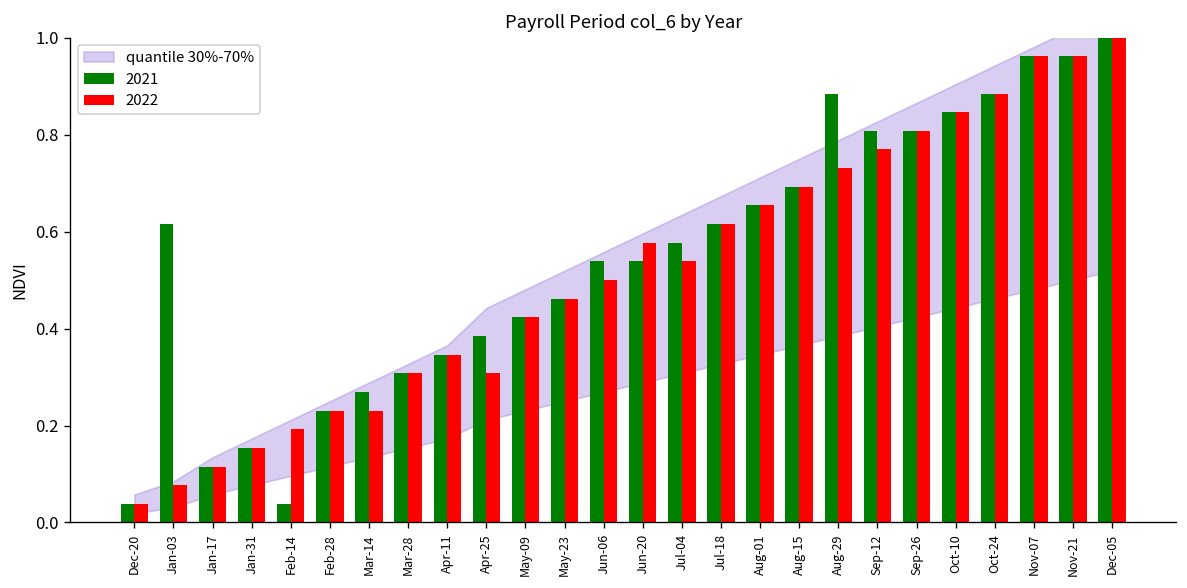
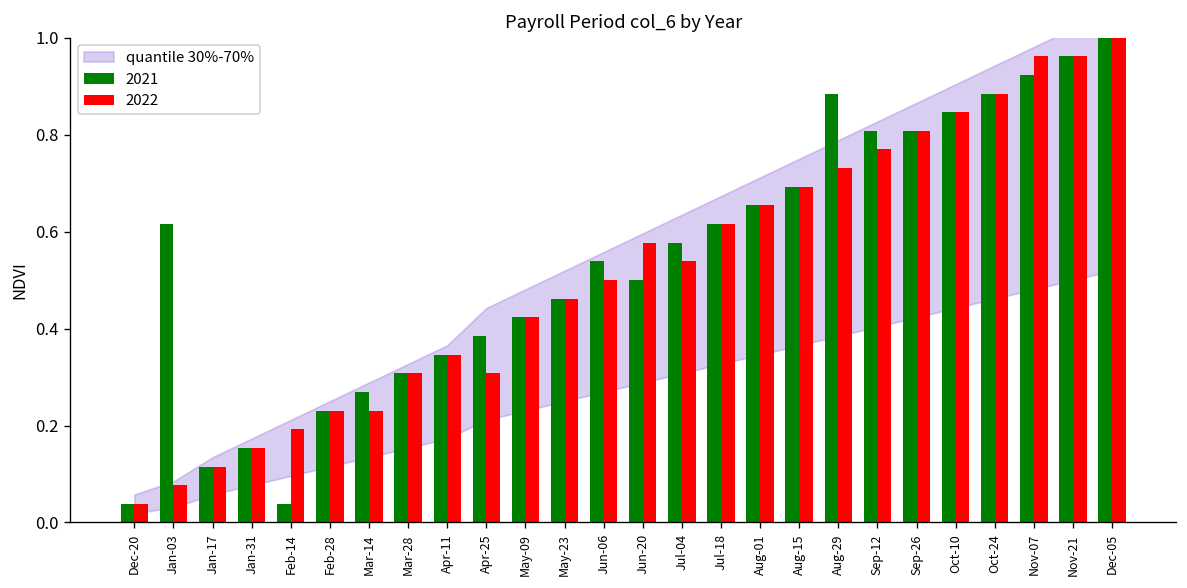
  {
    "2021": {
      "Dec-20": 0.04,
      "Jan-03": 0.62,
      "Jan-17": 0.12,
      "Jan-31": 0.15,
      "Feb-14": 0.04,
      "Feb-28": 0.23,
      "Mar-14": 0.27,
      "Mar-28": 0.31,
      "Apr-11": 0.35,
      "Apr-25": 0.38,
      "May-09": 0.42,
      "May-23": 0.46,
      "Jun-06": 0.54,
-     "Jun-20": 0.54,
+     "Jun-20": 0.50,
      "Jul-04": 0.58,
      "Jul-18": 0.62,
      "Aug-01": 0.65,
      "Aug-15": 0.69,
      "Aug-29": 0.88,
      "Sep-12": 0.81,
      "Sep-26": 0.81,
      "Oct-10": 0.85,
      "Oct-24": 0.88,
-     "Nov-07": 0.96,
+     "Nov-07": 0.92,
      "Nov-21": 0.96,
      "Dec-05": 1.00
    },
    "2022": {
      "Dec-20": 0.04,
      "Jan-03": 0.08,
      "Jan-17": 0.12,
      "Jan-31": 0.15,
      "Feb-14": 0.19,
      "Feb-28": 0.23,
      "Mar-14": 0.23,
      "Mar-28": 0.31,
      "Apr-11": 0.35,
      "Apr-25": 0.31,
      "May-09": 0.42,
      "May-23": 0.46,
      "Jun-06": 0.50,
      "Jun-20": 0.58,
      "Jul-04": 0.54,
      "Jul-18": 0.62,
      "Aug-01": 0.65,
      "Aug-15": 0.69,
      "Aug-29": 0.73,
      "Sep-12": 0.77,
      "Sep-26": 0.81,
      "Oct-10": 0.85,
      "Oct-24": 0.88,
      "Nov-07": 0.96,
      "Nov-21": 0.96,
      "Dec-05": 1.00
    }
  }
